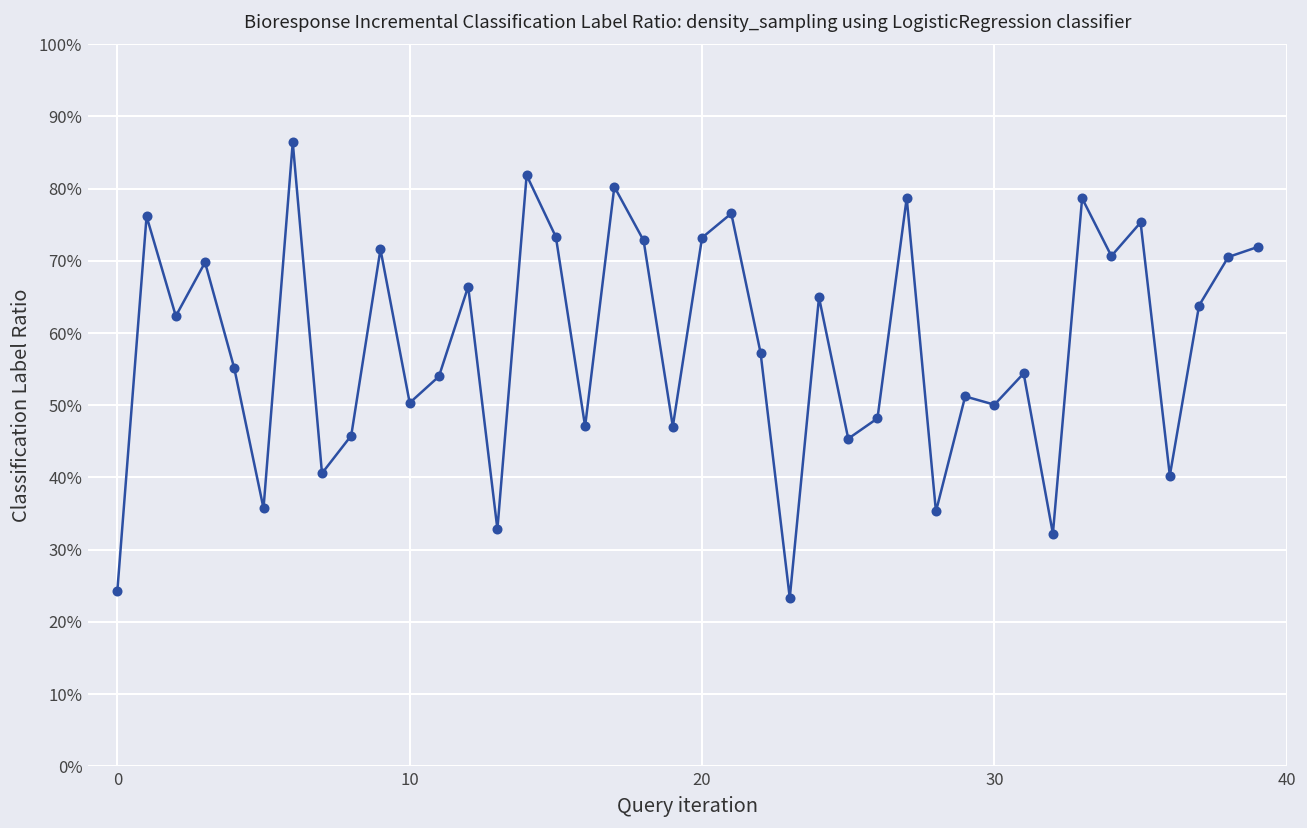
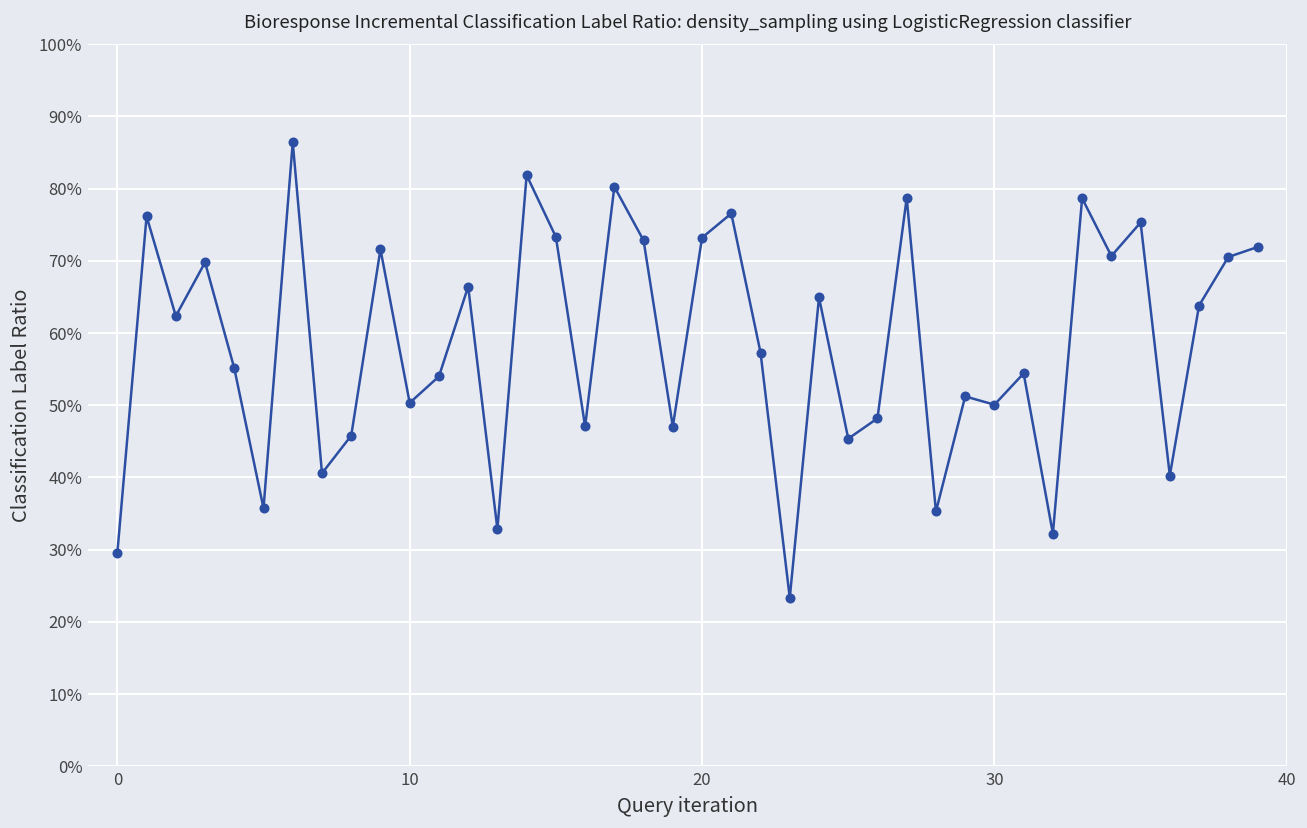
  {
-   "0": "24%",
+   "0": "30%",
    "10": "50%",
    "20": "73%",
    "30": "50%"
  }
